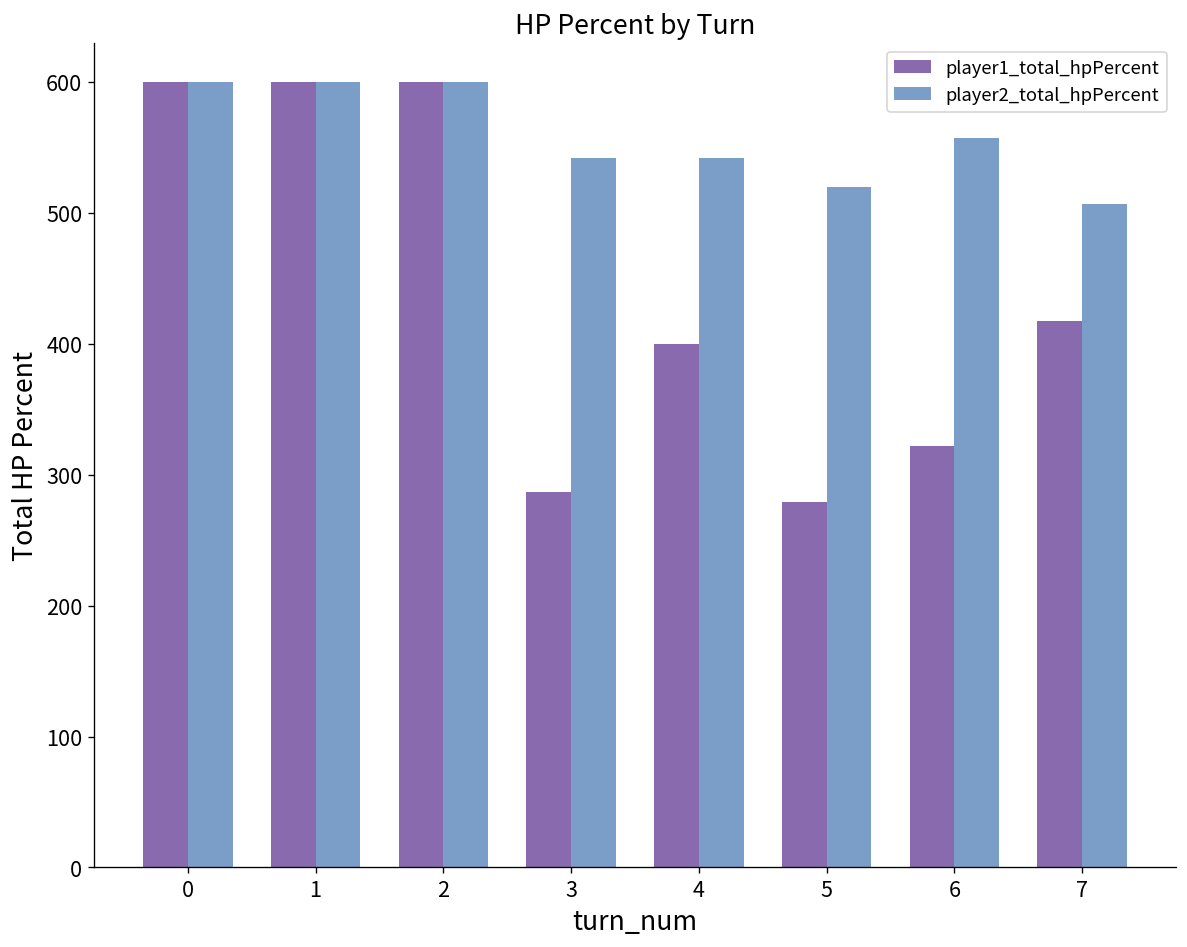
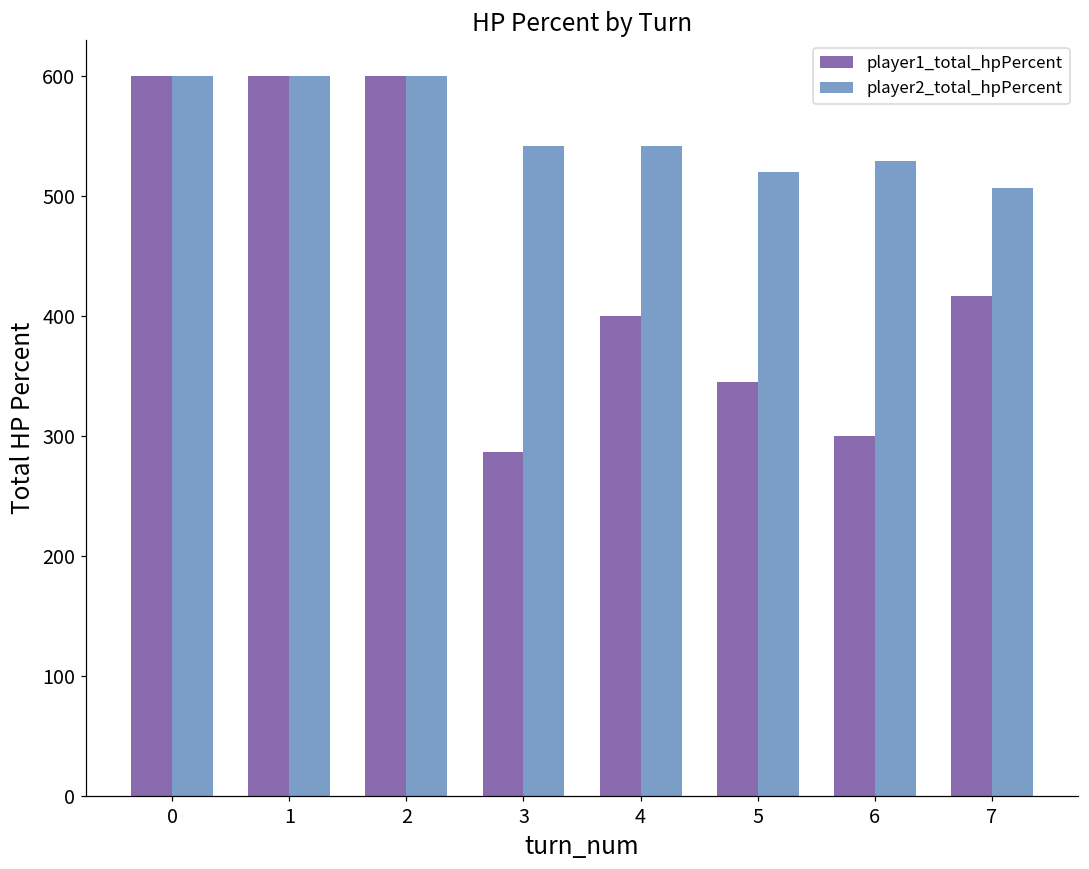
  {
    "player1_total_hpPercent": {
      "0": 600,
      "1": 600,
      "2": 600,
      "3": 287,
      "4": 400,
-     "5": 279,
-     "6": 322,
+     "5": 345,
+     "6": 300,
      "7": 417
    },
    "player2_total_hpPercent": {
      "0": 600,
      "1": 600,
      "2": 600,
      "3": 542,
      "4": 542,
      "5": 520,
-     "6": 557,
+     "6": 529,
      "7": 507
    }
  }
